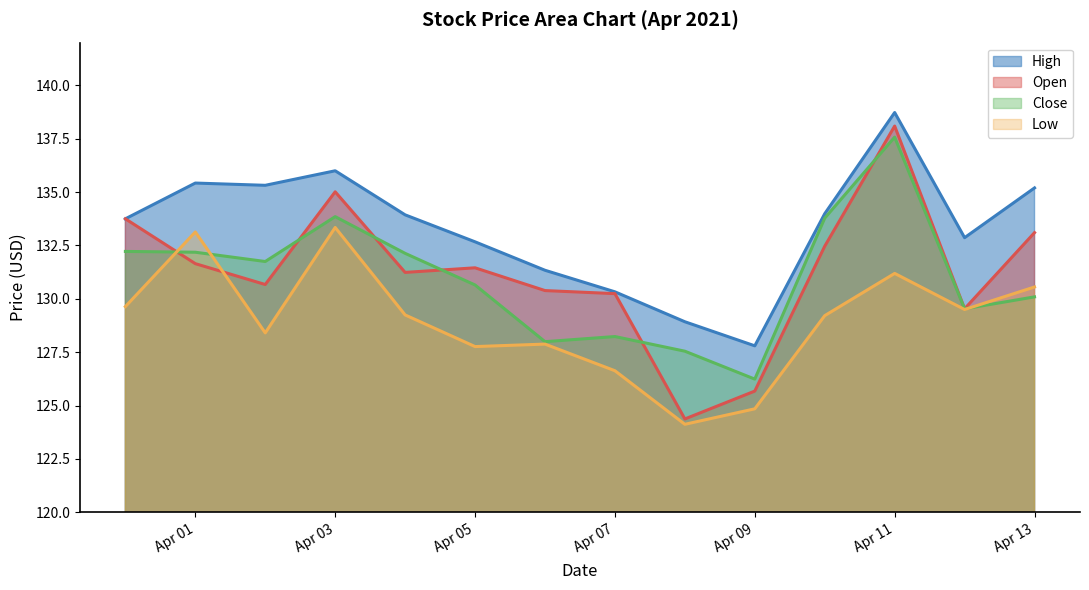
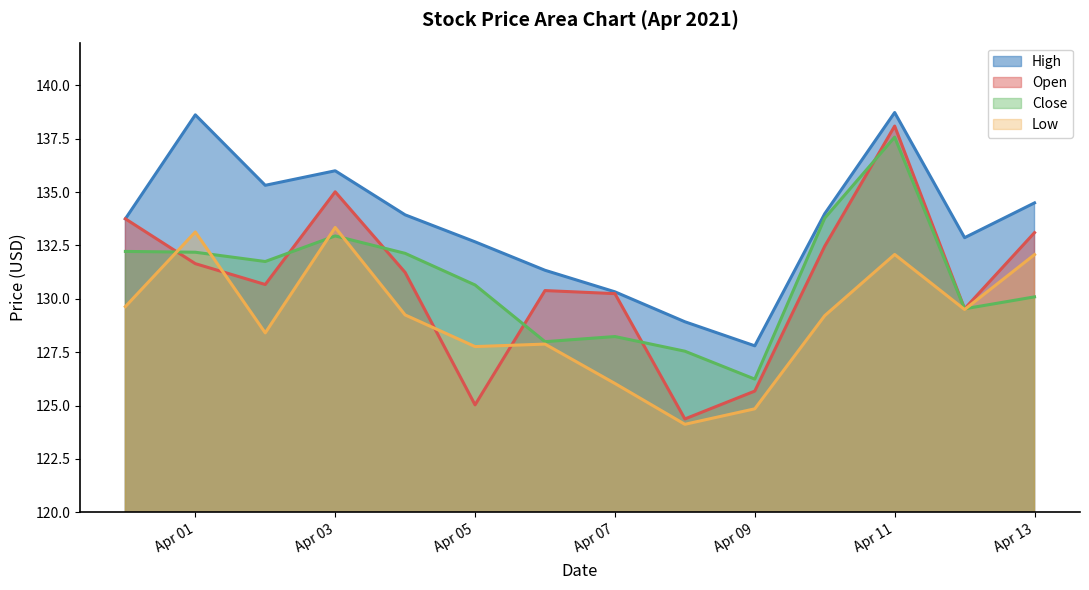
  {
    "High": {
-     "Apr 01": 135.4,
+     "Apr 01": 138.6,
      "Apr 03": 136.0,
      "Apr 05": 132.7,
      "Apr 09": 127.8,
      "Apr 11": 138.7,
-     "Apr 13": 135.2
+     "Apr 13": 134.5
    },
    "Open": {
      "Apr 01": 131.6,
      "Apr 03": 135.0,
-     "Apr 05": 131.5,
+     "Apr 05": 125.0,
      "Apr 09": 125.7,
      "Apr 11": 138.1,
      "Apr 13": 133.1
    },
    "Close": {
      "Apr 01": 132.2,
-     "Apr 03": 133.8,
+     "Apr 03": 132.9,
      "Apr 05": 130.6,
      "Apr 07": 128.2,
      "Apr 09": 126.2,
      "Apr 11": 137.6,
      "Apr 13": 130.1
    },
    "Low": {
      "Apr 01": 133.1,
      "Apr 03": 133.3,
      "Apr 05": 127.8,
-     "Apr 07": 126.6,
+     "Apr 07": 126.0,
      "Apr 09": 124.8,
-     "Apr 11": 131.2,
-     "Apr 13": 130.6
+     "Apr 11": 132.1,
+     "Apr 13": 132.1
    }
  }
